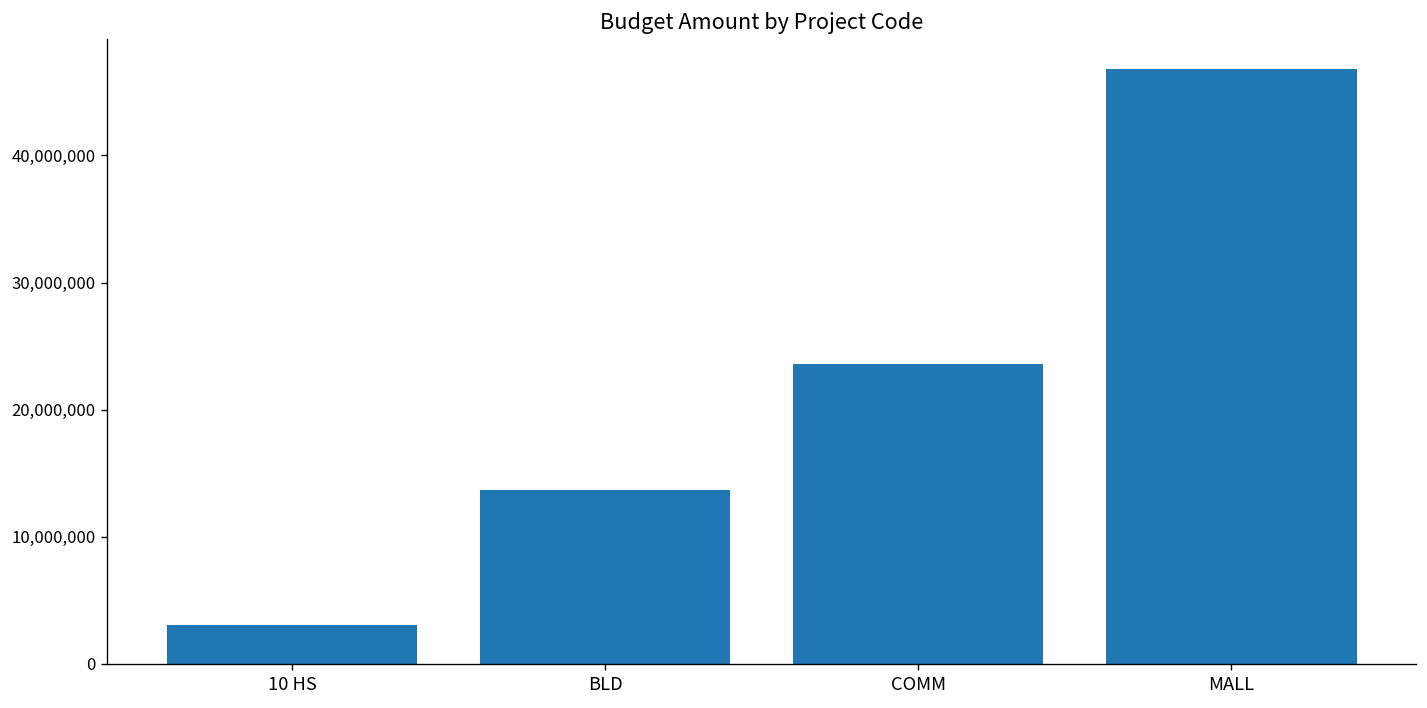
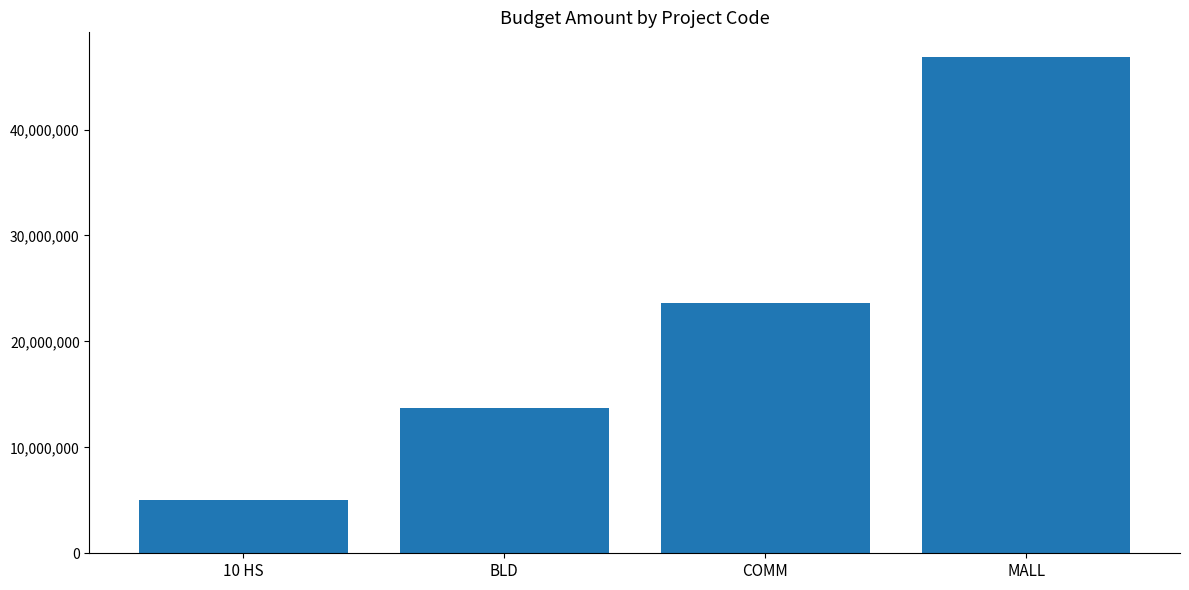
  {
-   "10 HS": "3,100,000",
+   "10 HS": "5,000,000",
    "BLD": "13,700,000",
    "COMM": "23,600,000",
    "MALL": "46,800,000"
  }
